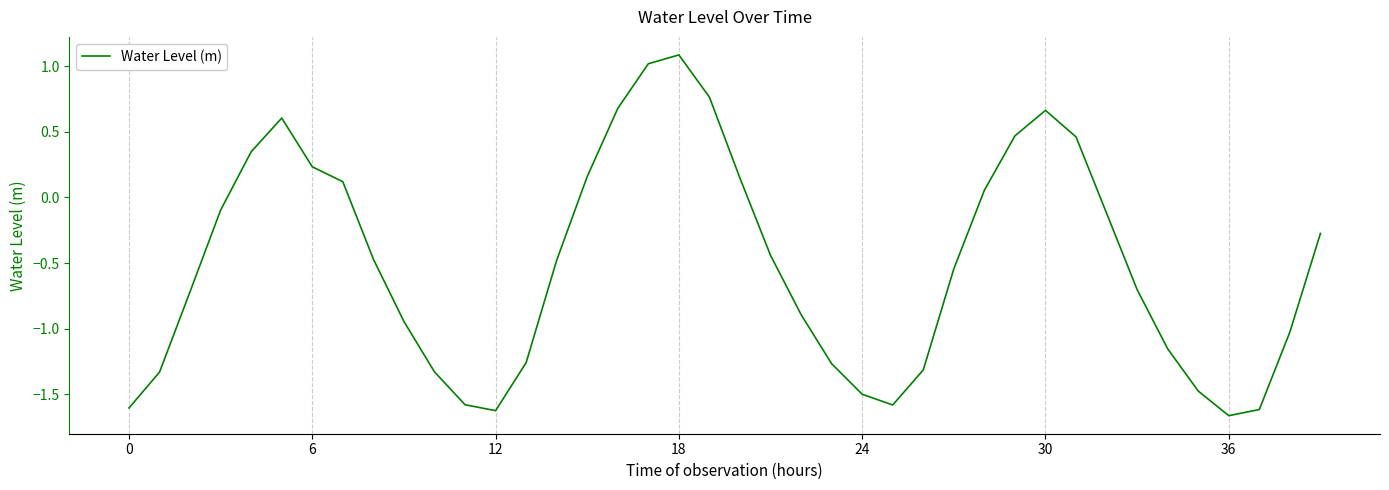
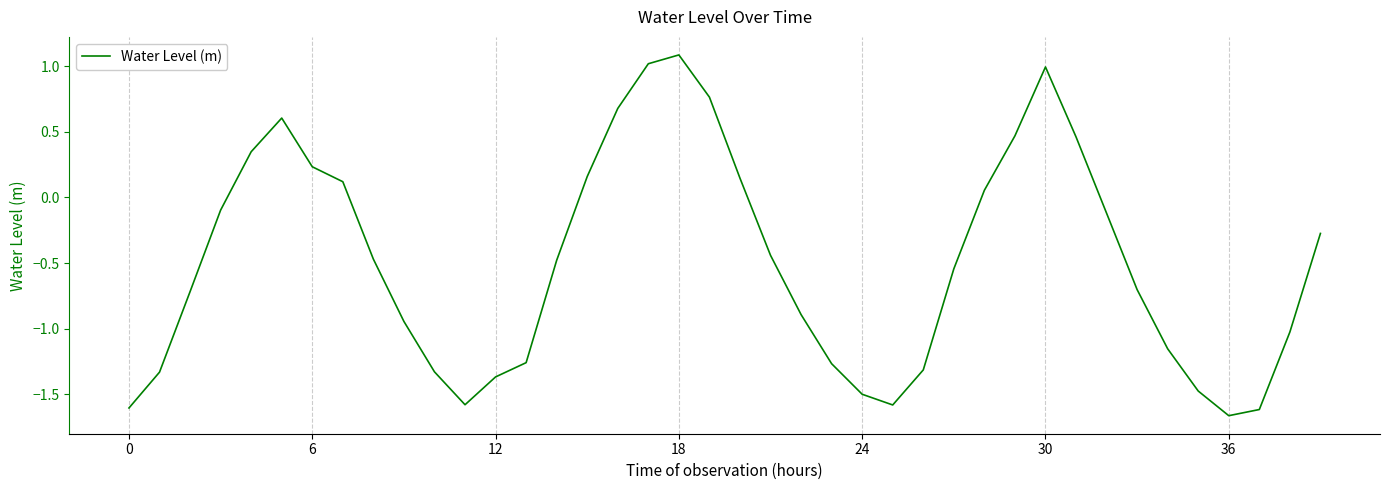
  {
    "0": -1.60,
    "6": 0.23,
-   "12": -1.63,
+   "12": -1.37,
    "18": 1.09,
    "24": -1.50,
-   "30": 0.66,
+   "30": 0.99,
    "36": -1.66
  }
